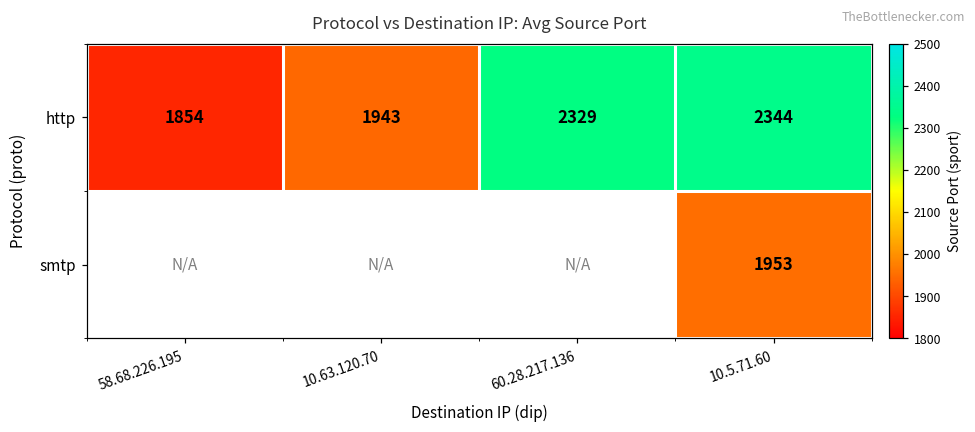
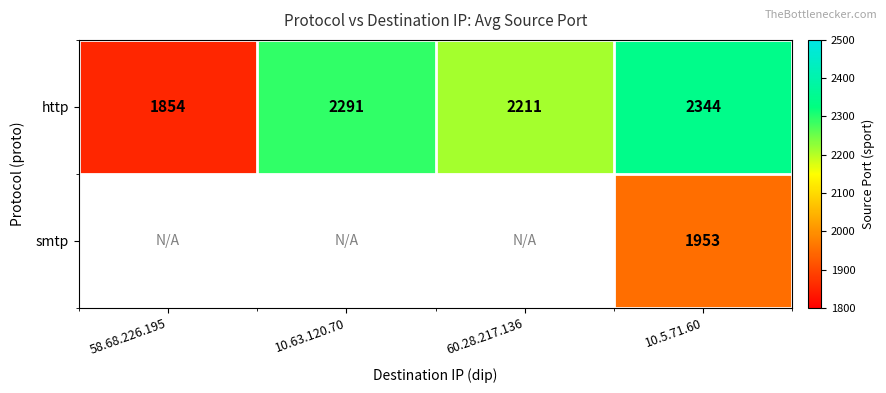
  {
    "http": {
      "58.68.226.195": 1854,
-     "10.63.120.70": 1943,
-     "60.28.217.136": 2329,
+     "10.63.120.70": 2291,
+     "60.28.217.136": 2211,
      "10.5.71.60": 2344
    },
    "smtp": {
      "10.5.71.60": 1953
    }
  }
